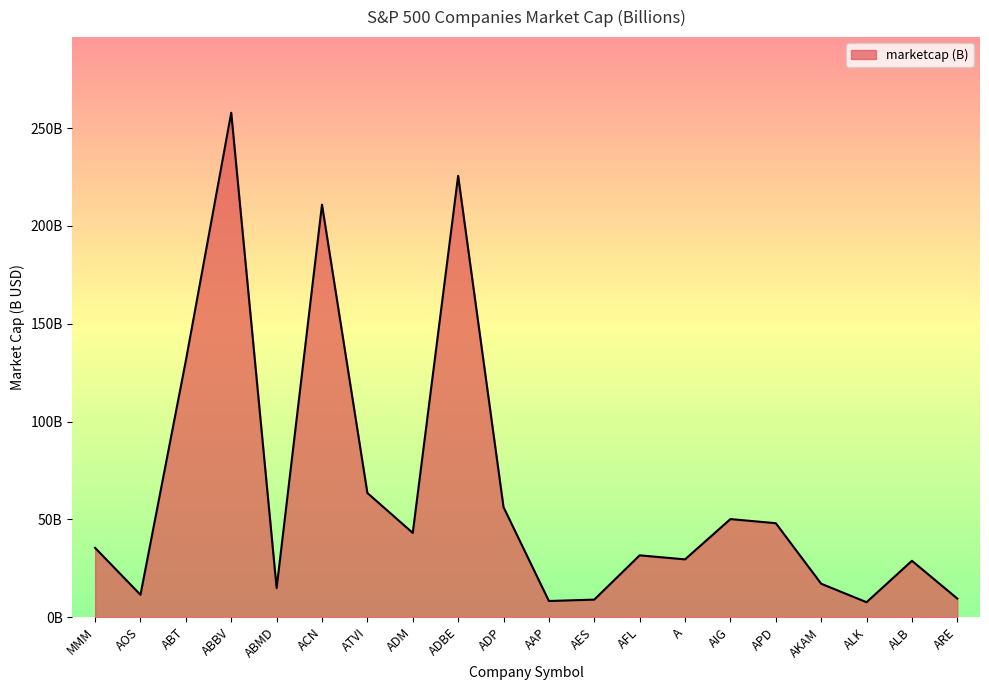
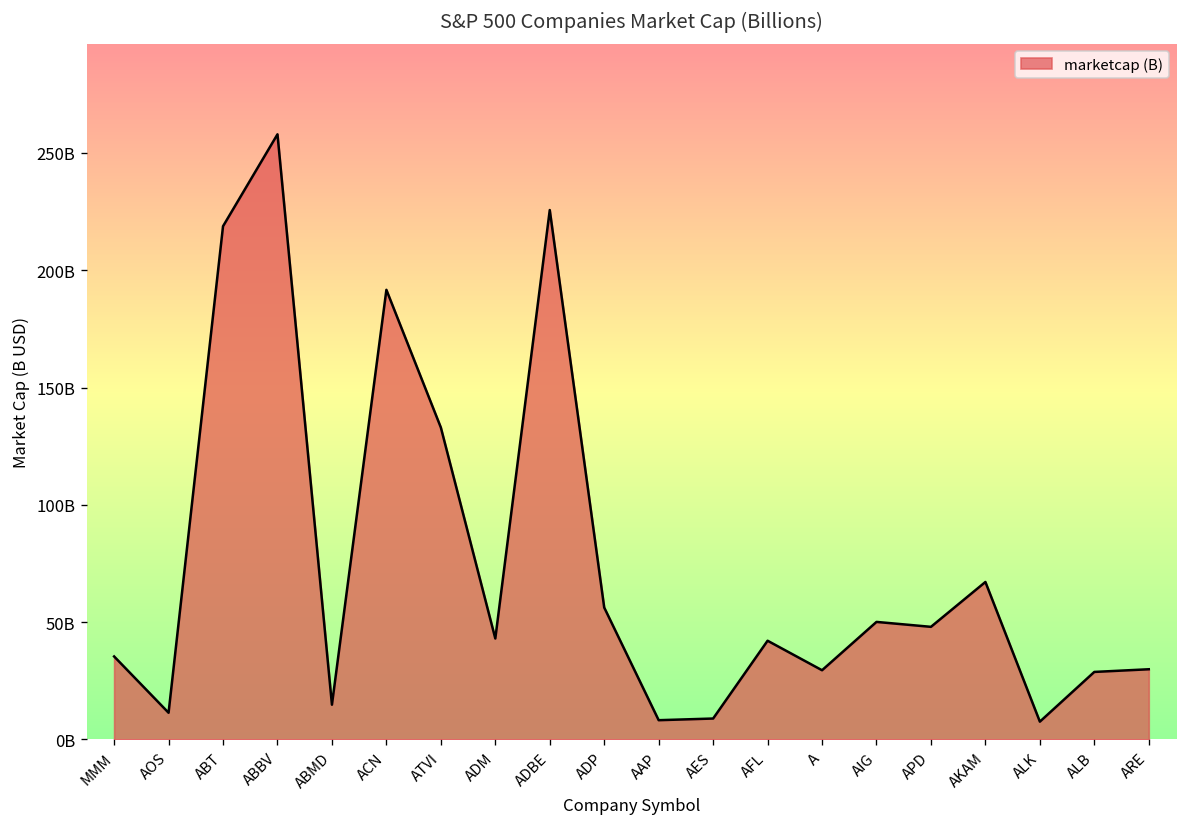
  {
    "MMM": 35000000000,
    "AOS": 11000000000,
-   "ABT": 131000000000,
+   "ABT": 219000000000,
    "ABBV": 258000000000,
    "ABMD": 15000000000,
-   "ACN": 211000000000,
-   "ATVI": 63000000000,
+   "ACN": 192000000000,
+   "ATVI": 133000000000,
    "ADM": 43000000000,
    "ADBE": 226000000000,
    "ADP": 56000000000,
    "AAP": 8000000000,
    "AES": 9000000000,
-   "AFL": 32000000000,
+   "AFL": 42000000000,
    "A": 30000000000,
    "AIG": 50000000000,
    "APD": 48000000000,
-   "AKAM": 17000000000,
+   "AKAM": 67000000000,
    "ALK": 8000000000,
    "ALB": 29000000000,
-   "ARE": 9000000000
+   "ARE": 30000000000
  }
